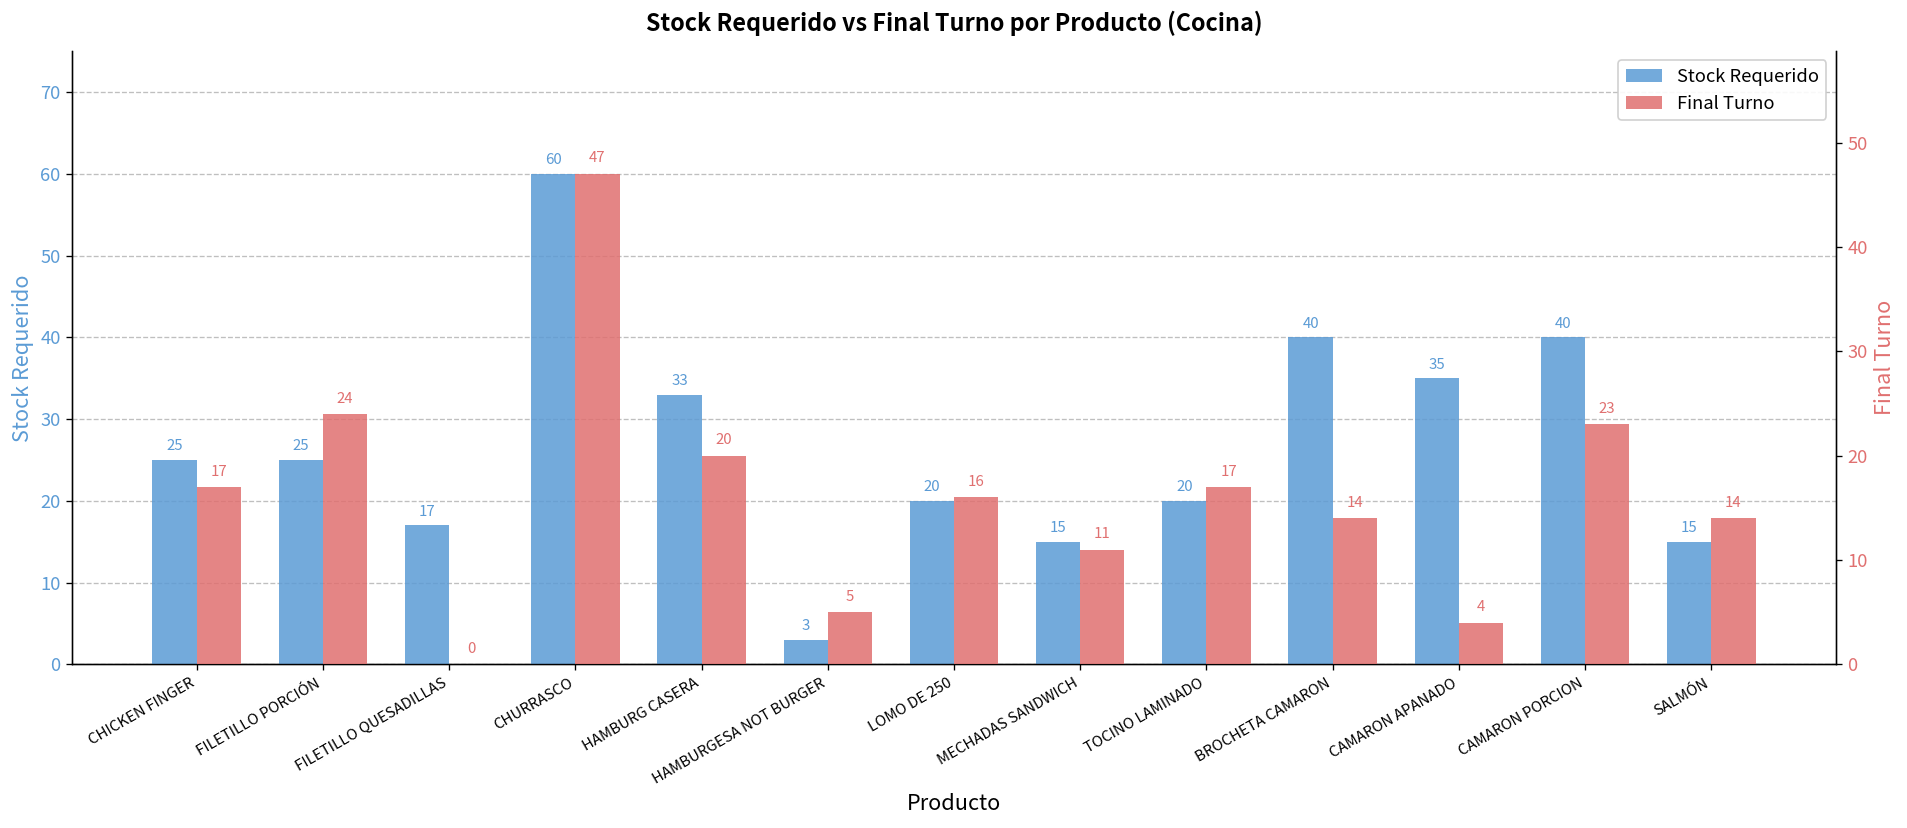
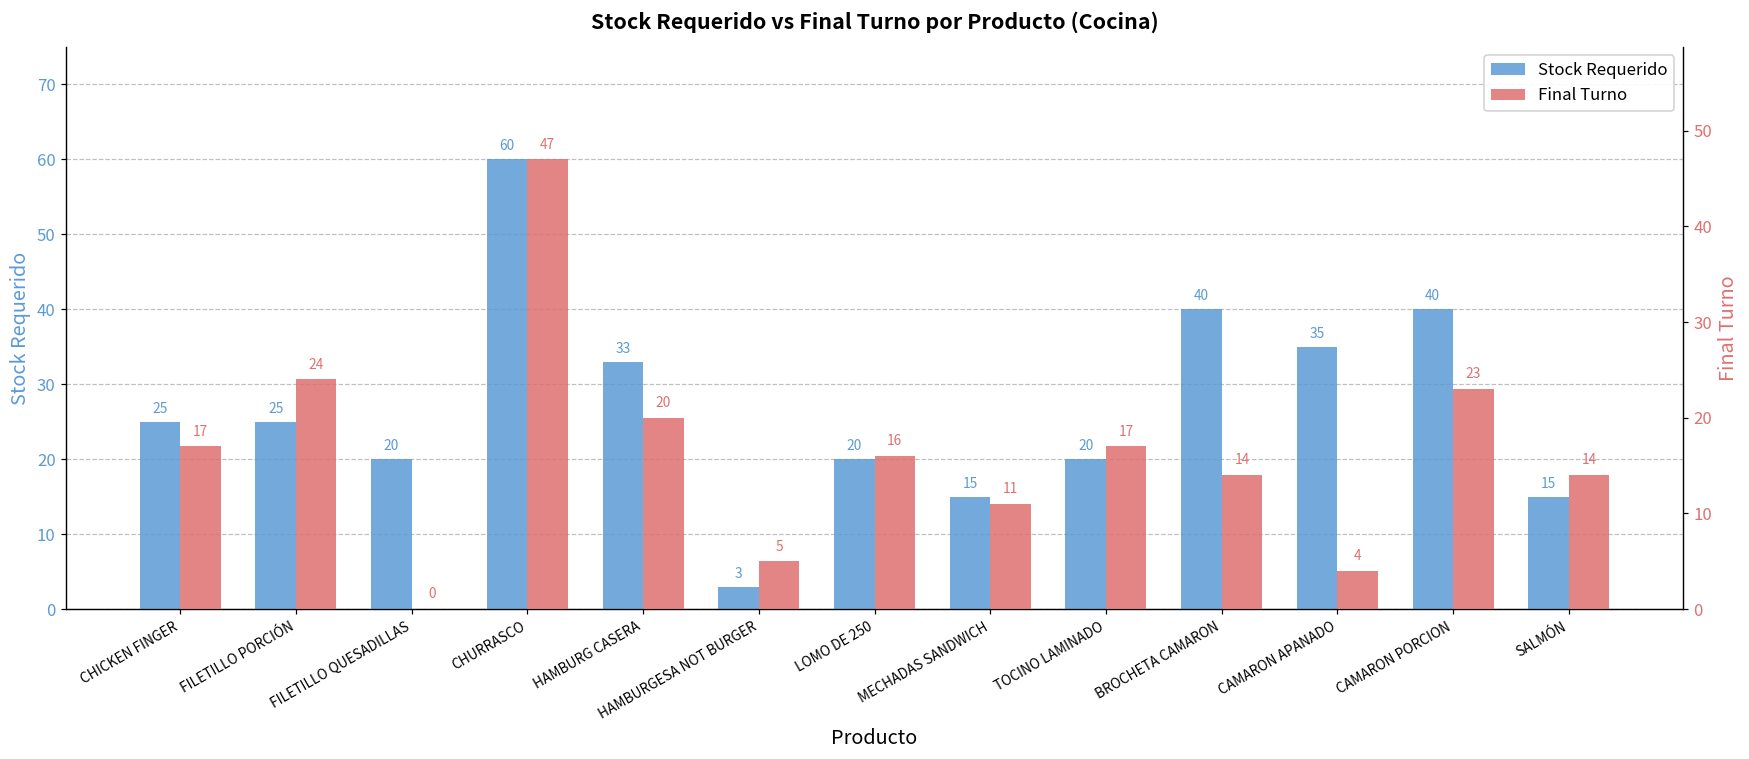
  {
    "Stock Requerido": {
      "CHICKEN FINGER": 25,
      "FILETILLO PORCIÓN": 25,
-     "FILETILLO QUESADILLAS": 17,
+     "FILETILLO QUESADILLAS": 20,
      "CHURRASCO": 60,
      "HAMBURG CASERA": 33,
      "HAMBURGESA NOT BURGER": 3,
      "LOMO DE 250": 20,
      "MECHADAS SANDWICH": 15,
      "TOCINO LAMINADO": 20,
      "BROCHETA CAMARON": 40,
      "CAMARON APANADO": 35,
      "CAMARON PORCION": 40,
      "SALMÓN": 15
    },
    "Final Turno": {
      "CHICKEN FINGER": 17,
      "FILETILLO PORCIÓN": 24,
      "FILETILLO QUESADILLAS": 0,
      "CHURRASCO": 47,
      "HAMBURG CASERA": 20,
      "HAMBURGESA NOT BURGER": 5,
      "LOMO DE 250": 16,
      "MECHADAS SANDWICH": 11,
      "TOCINO LAMINADO": 17,
      "BROCHETA CAMARON": 14,
      "CAMARON APANADO": 4,
      "CAMARON PORCION": 23,
      "SALMÓN": 14
    }
  }
